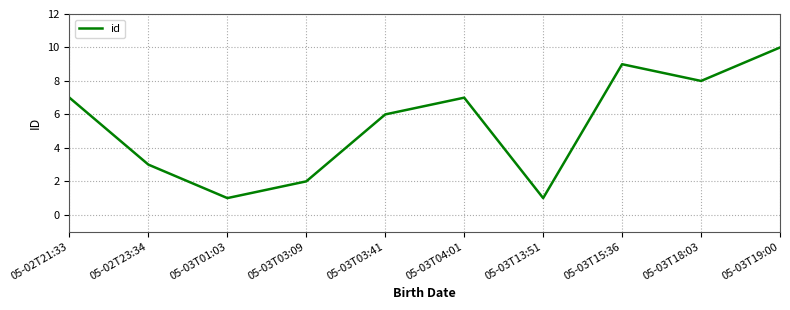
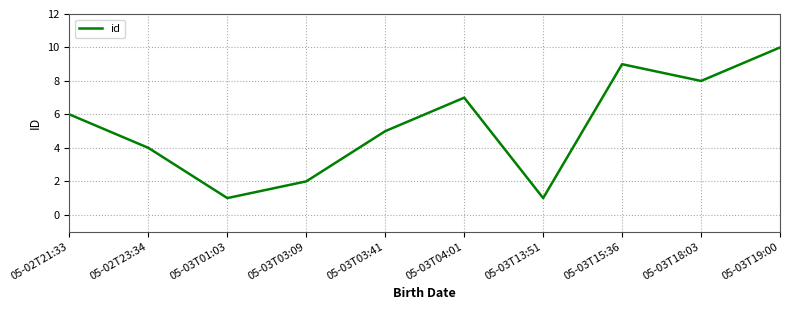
  {
-   "05-02T21:33": 7,
-   "05-02T23:34": 3,
+   "05-02T21:33": 6,
+   "05-02T23:34": 4,
    "05-03T01:03": 1,
    "05-03T03:09": 2,
-   "05-03T03:41": 6,
+   "05-03T03:41": 5,
    "05-03T04:01": 7,
    "05-03T13:51": 1,
    "05-03T15:36": 9,
    "05-03T18:03": 8,
    "05-03T19:00": 10
  }
